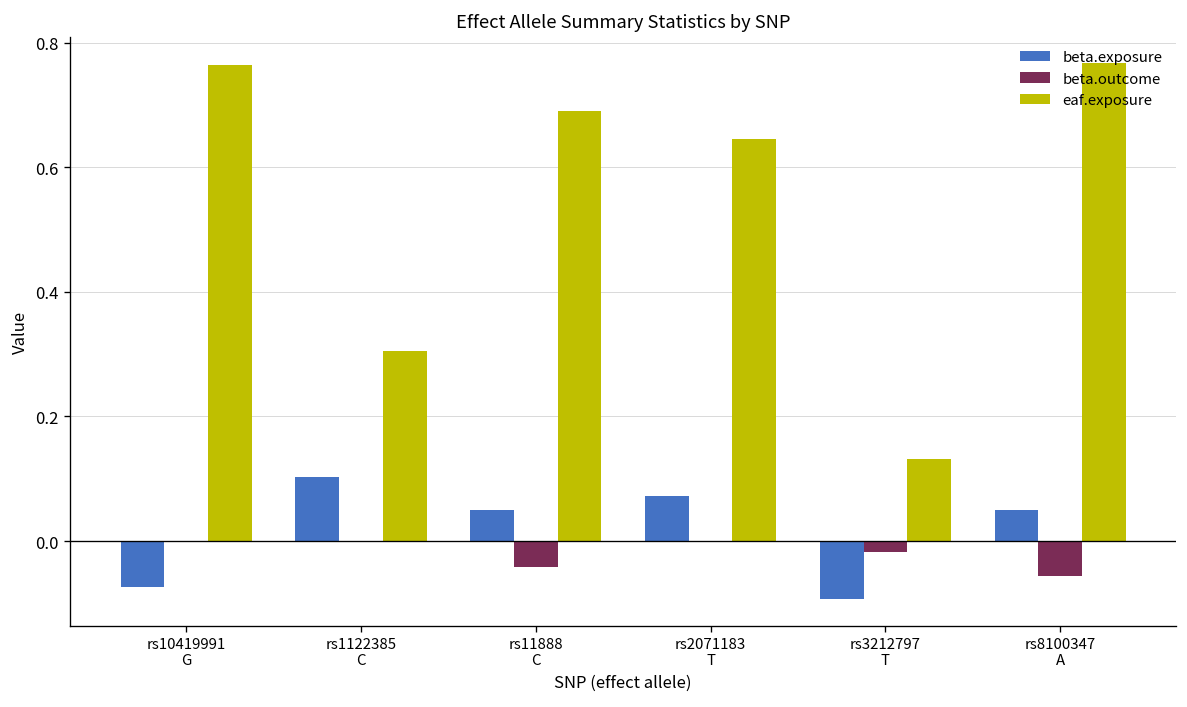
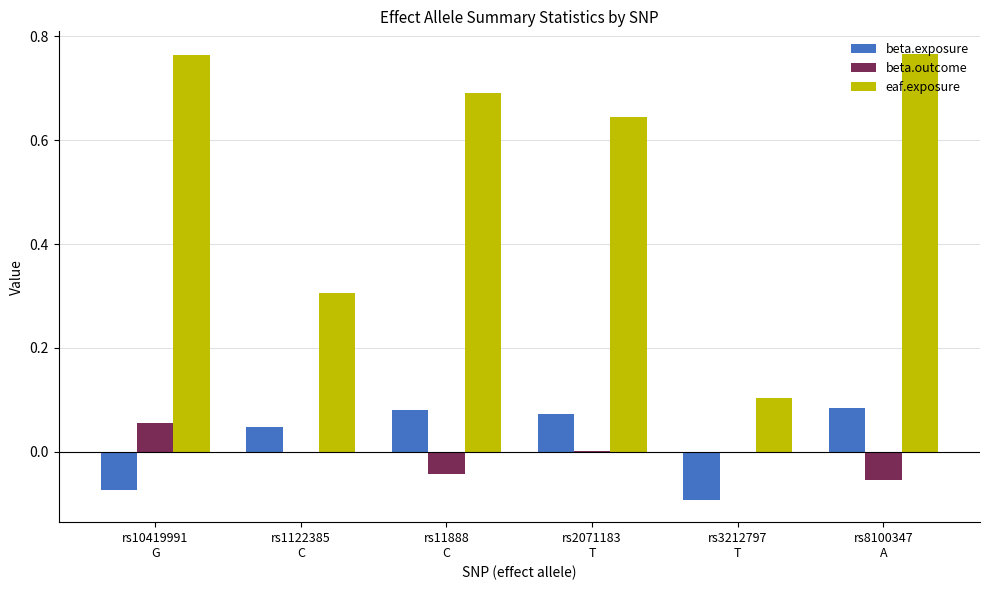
  {
    "beta.exposure": {
      "rs10419991 G": -0.07,
-     "rs1122385 C": 0.10,
-     "rs11888 C": 0.05,
+     "rs1122385 C": 0.05,
+     "rs11888 C": 0.08,
      "rs2071183 T": 0.07,
      "rs3212797 T": -0.09,
-     "rs8100347 A": 0.05
+     "rs8100347 A": 0.08
    },
    "beta.outcome": {
-     "rs10419991 G": 0.00,
+     "rs10419991 G": 0.06,
      "rs11888 C": -0.04,
-     "rs3212797 T": -0.02,
+     "rs3212797 T": 0.00,
      "rs8100347 A": -0.06
    },
    "eaf.exposure": {
      "rs10419991 G": 0.76,
      "rs1122385 C": 0.30,
      "rs11888 C": 0.69,
      "rs2071183 T": 0.65,
-     "rs3212797 T": 0.13,
+     "rs3212797 T": 0.10,
      "rs8100347 A": 0.77
    }
  }
